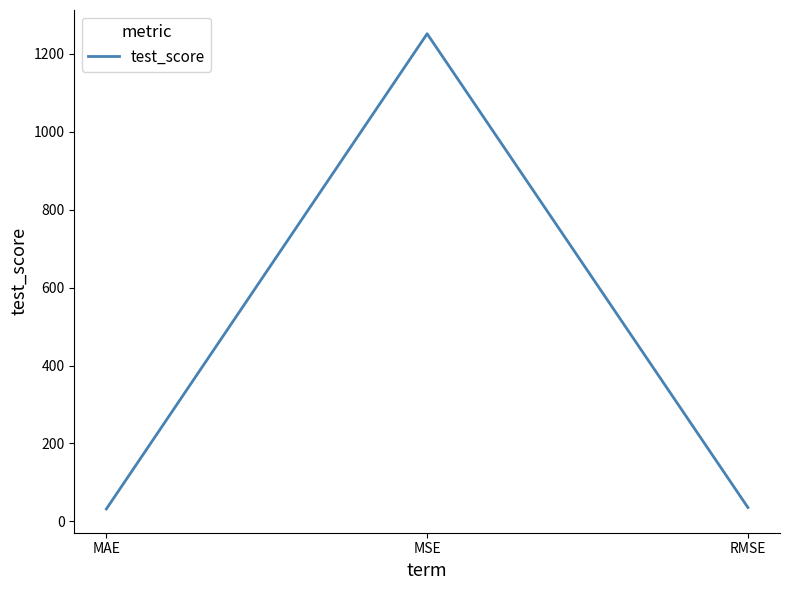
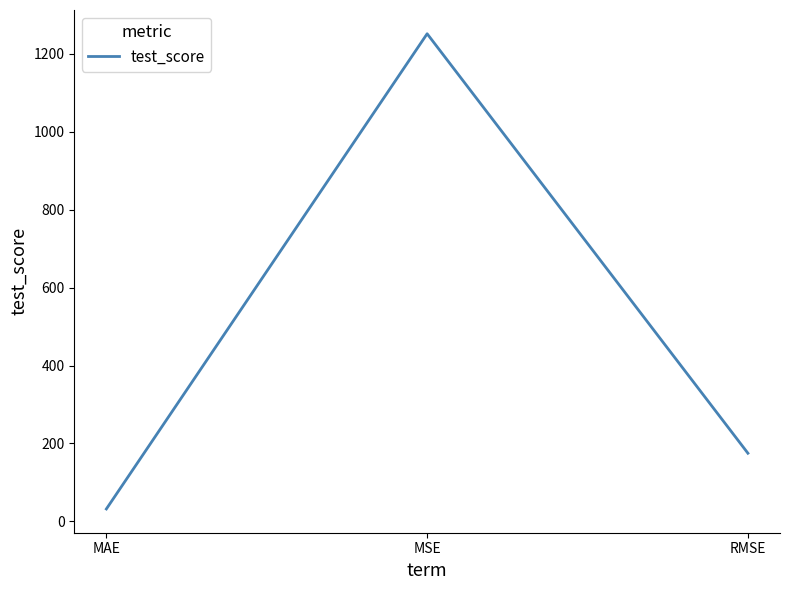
  {
    "MAE": 30,
    "MSE": 1250,
-   "RMSE": 40
+   "RMSE": 170
  }
